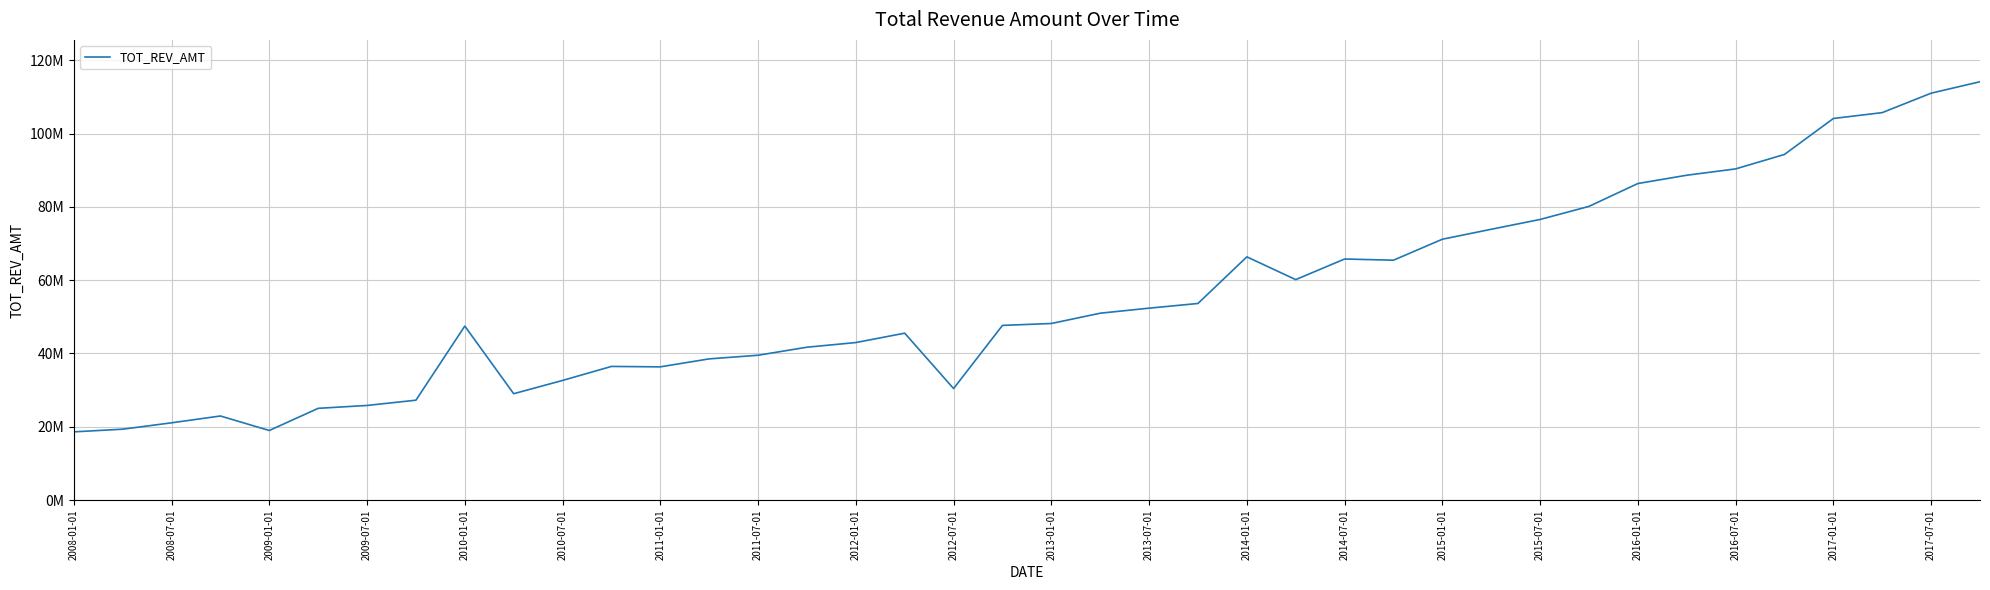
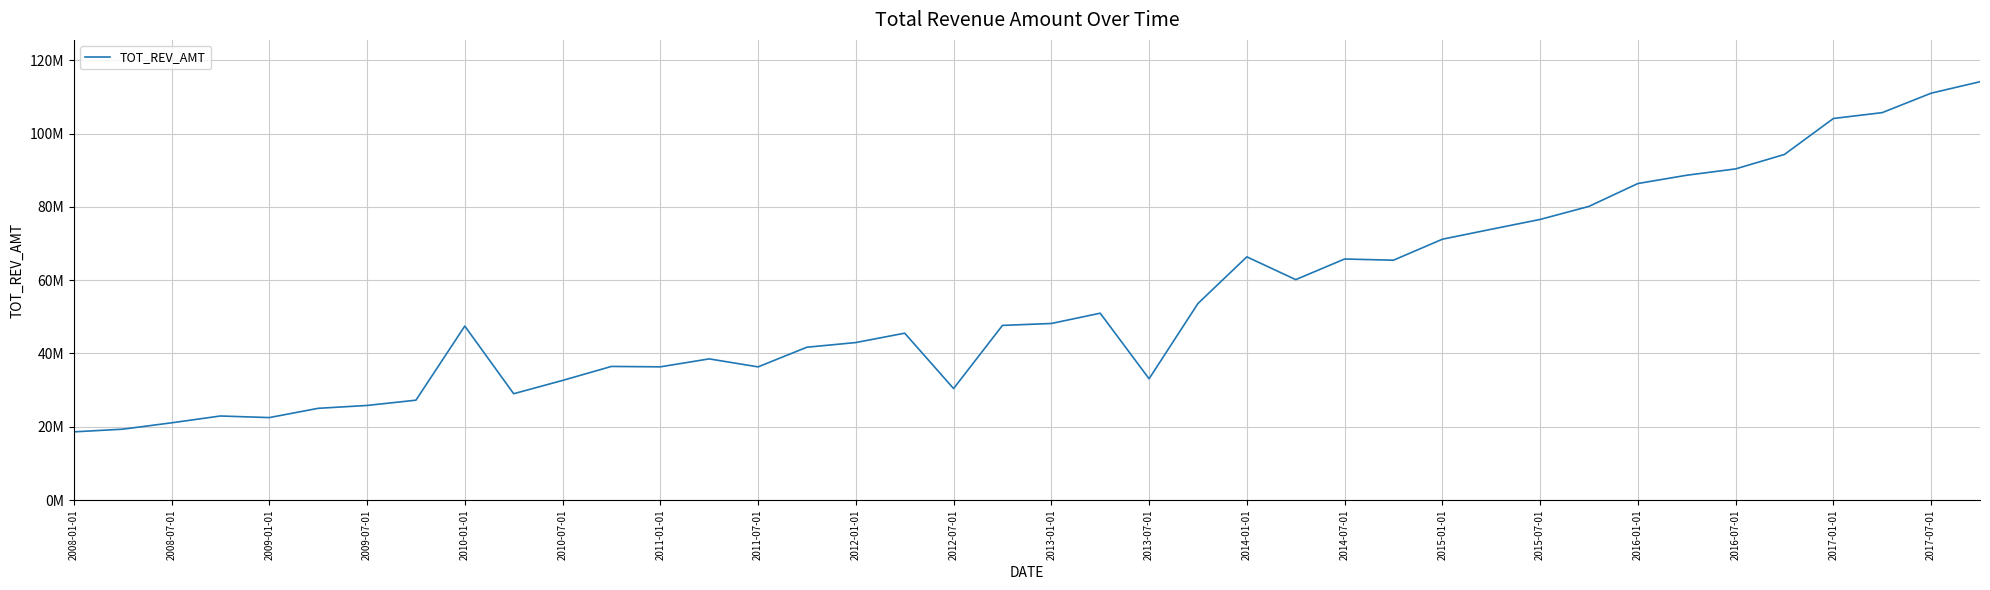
  {
    "2008-01-01": 19000000,
    "2008-07-01": 21000000,
-   "2009-01-01": 19000000,
+   "2009-01-01": 23000000,
    "2009-07-01": 26000000,
    "2010-01-01": 47000000,
    "2010-07-01": 33000000,
    "2011-01-01": 36000000,
-   "2011-07-01": 40000000,
+   "2011-07-01": 36000000,
    "2012-01-01": 43000000,
    "2012-07-01": 30000000,
    "2013-01-01": 48000000,
-   "2013-07-01": 52000000,
+   "2013-07-01": 33000000,
    "2014-01-01": 66000000,
    "2014-07-01": 66000000,
    "2015-01-01": 71000000,
    "2015-07-01": 77000000,
    "2016-01-01": 86000000,
    "2016-07-01": 90000000,
    "2017-01-01": 104000000,
    "2017-07-01": 111000000
  }
